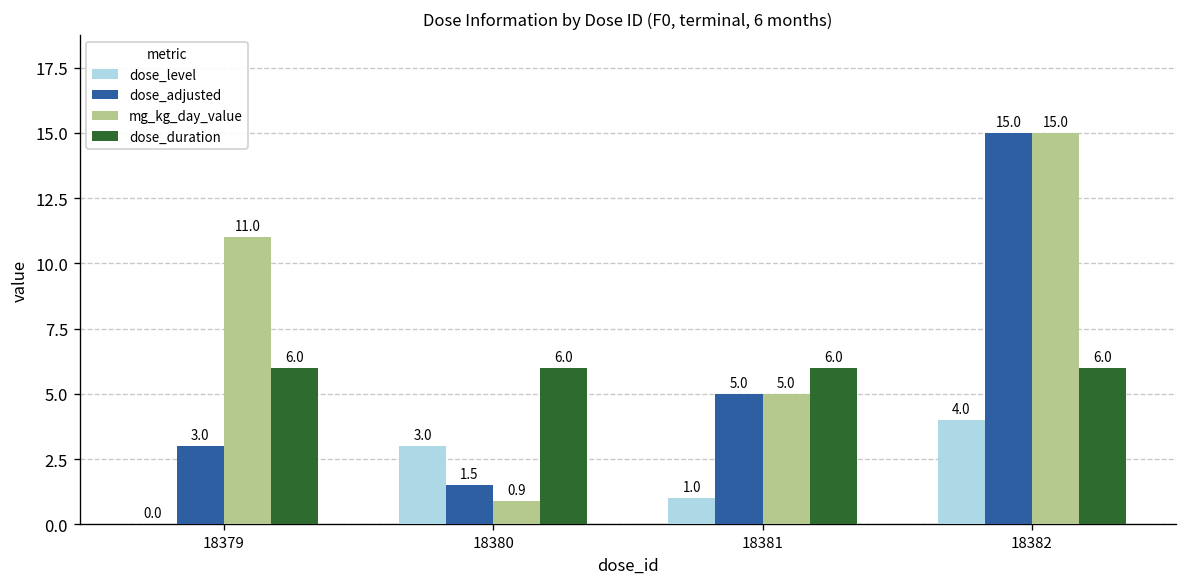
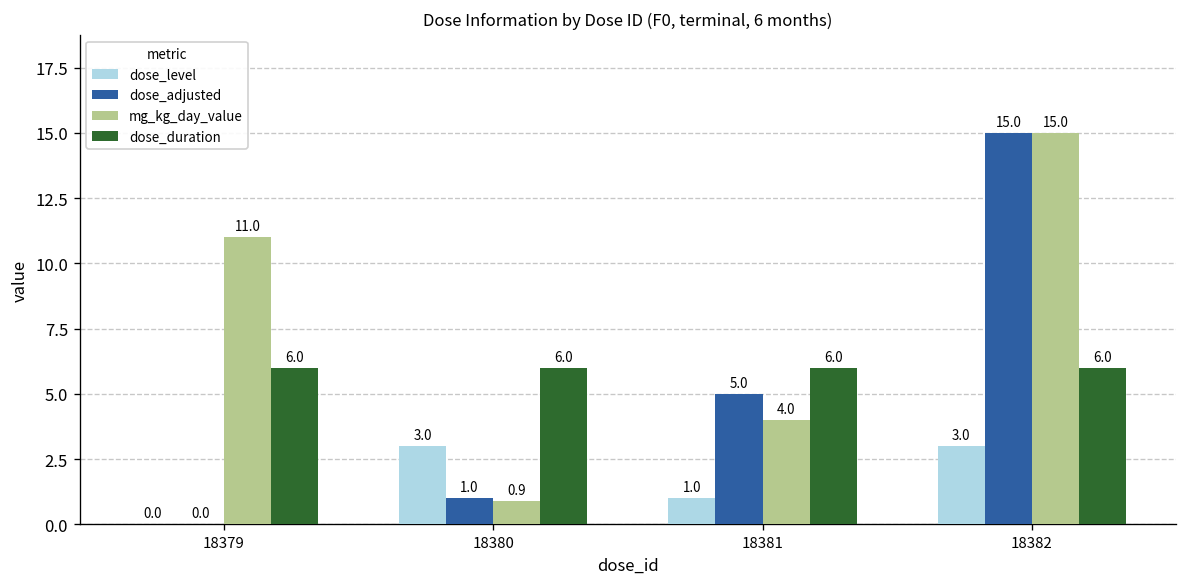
  {
    "dose_level": {
      "18379": 0.0,
      "18380": 3.0,
      "18381": 1.0,
-     "18382": 4.0
+     "18382": 3.0
    },
    "dose_adjusted": {
-     "18379": 3.0,
-     "18380": 1.5,
+     "18379": 0.0,
+     "18380": 1.0,
      "18381": 5.0,
      "18382": 15.0
    },
    "mg_kg_day_value": {
      "18379": 11.0,
      "18380": 0.9,
-     "18381": 5.0,
+     "18381": 4.0,
      "18382": 15.0
    },
    "dose_duration": {
      "18379": 6.0,
      "18380": 6.0,
      "18381": 6.0,
      "18382": 6.0
    }
  }
